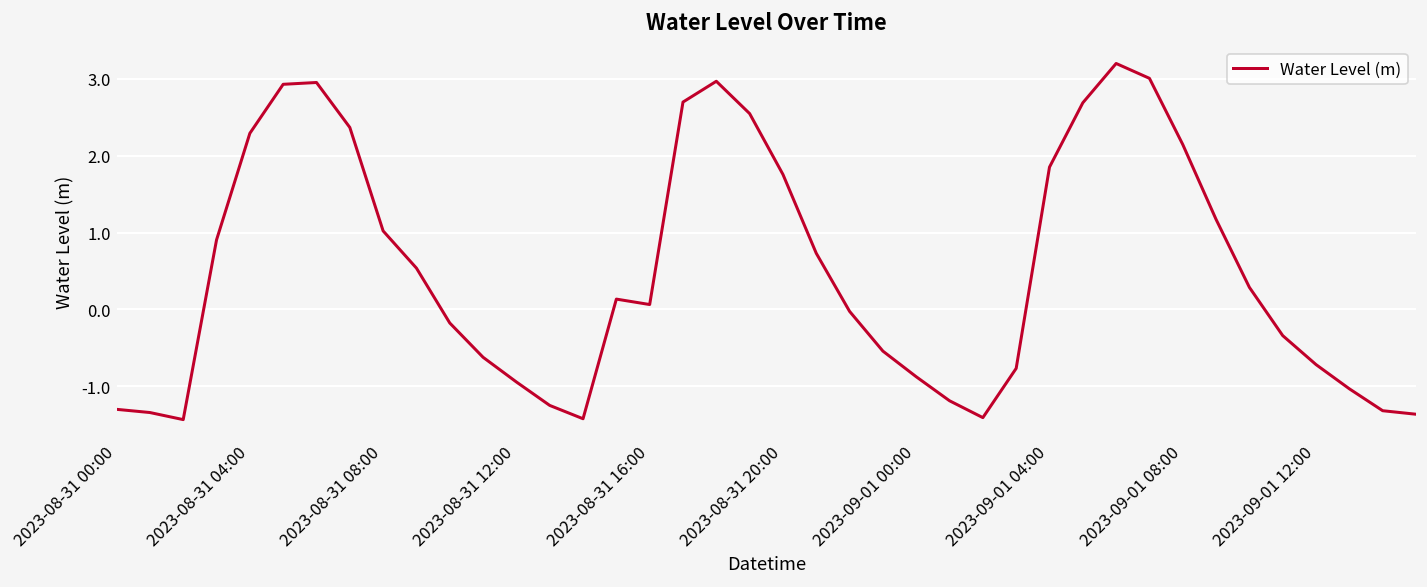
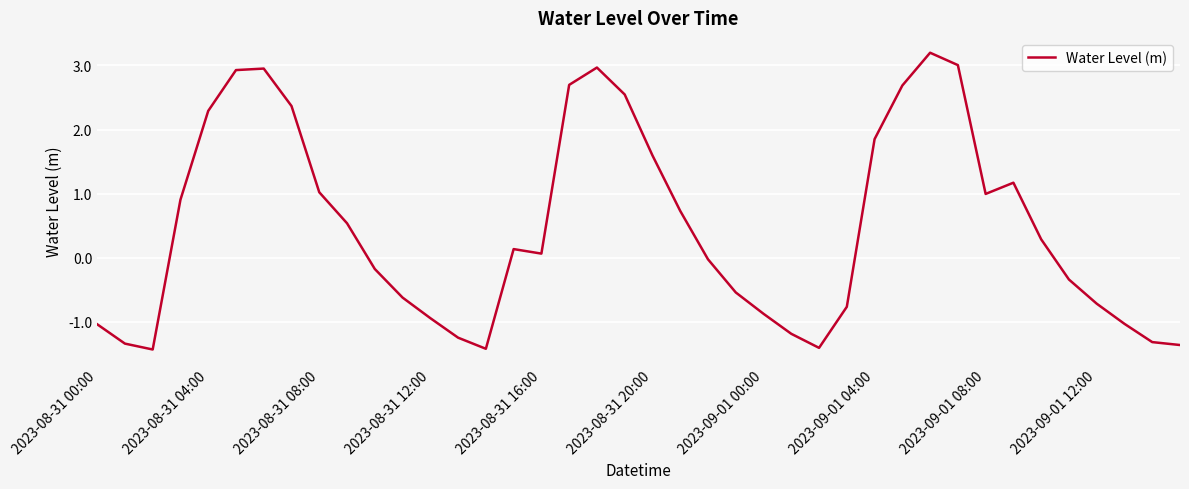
  {
-   "2023-08-31 00:00": -1.3,
+   "2023-08-31 00:00": -1.0,
    "2023-08-31 04:00": 2.3,
    "2023-08-31 08:00": 1.0,
    "2023-08-31 12:00": -0.9,
    "2023-08-31 16:00": 0.1,
-   "2023-08-31 20:00": 1.8,
+   "2023-08-31 20:00": 1.6,
    "2023-09-01 00:00": -0.9,
    "2023-09-01 04:00": 1.9,
-   "2023-09-01 08:00": 2.1,
+   "2023-09-01 08:00": 1.0,
    "2023-09-01 12:00": -0.7
  }
